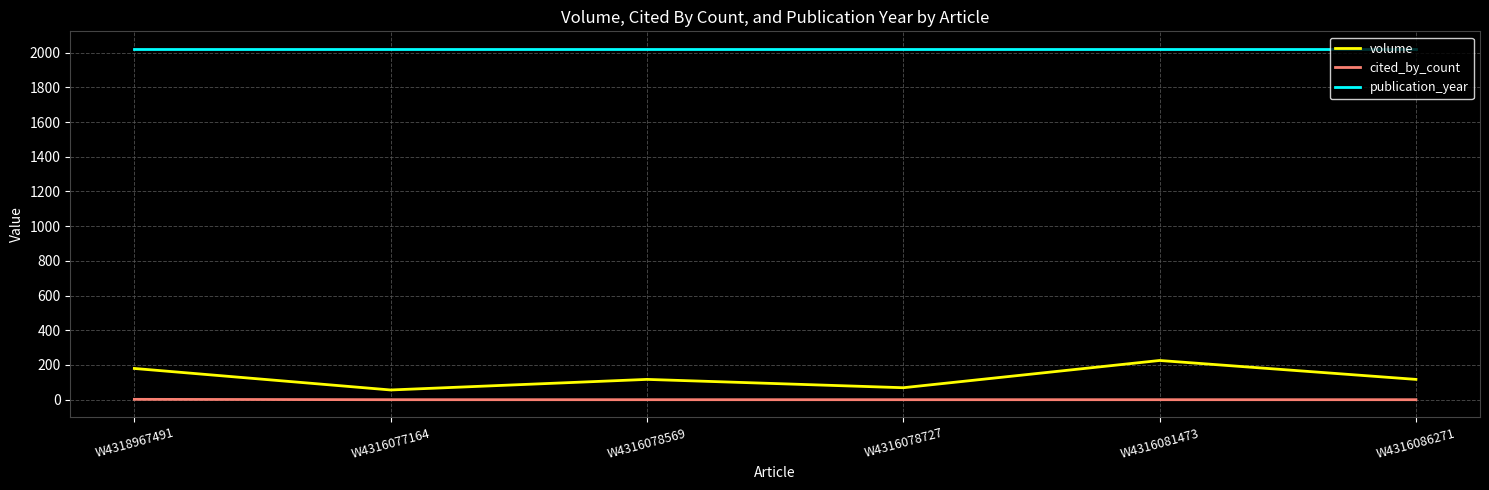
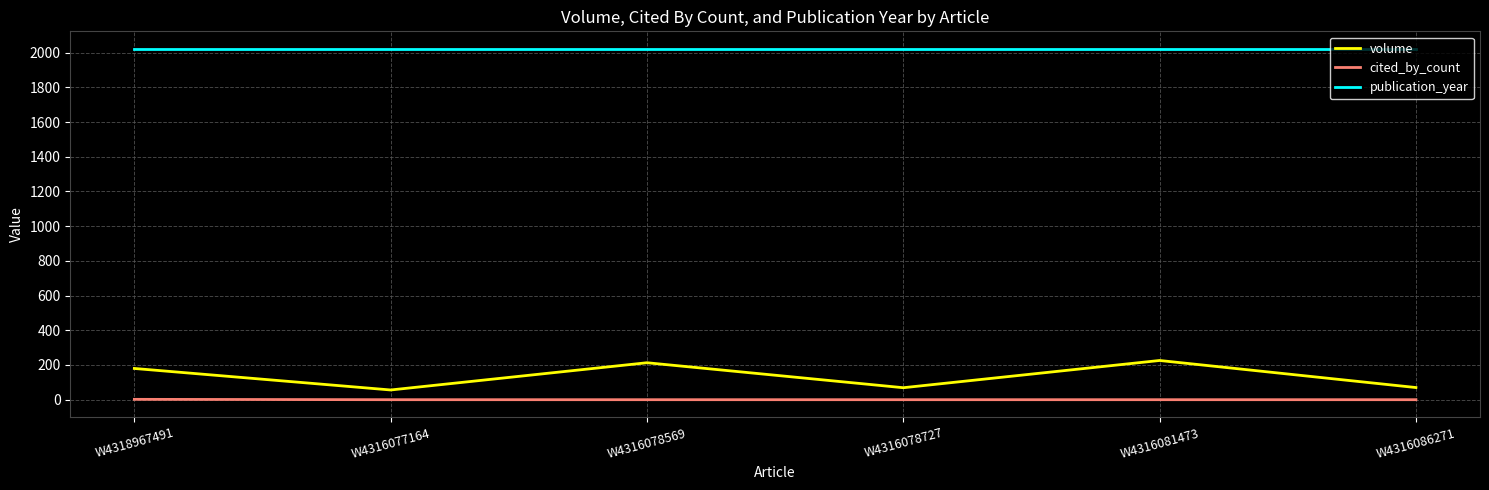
  {
    "volume": {
      "W4318967491": 180,
      "W4316077164": 60,
-     "W4316078569": 120,
+     "W4316078569": 210,
      "W4316078727": 70,
      "W4316081473": 230,
-     "W4316086271": 120
+     "W4316086271": 70
    },
    "cited_by_count": {
      "W4318967491": 0,
      "W4316077164": 0,
      "W4316078569": 0,
      "W4316078727": 0,
      "W4316081473": 0,
      "W4316086271": 0
    },
    "publication_year": {
      "W4318967491": 2020,
      "W4316077164": 2020,
      "W4316078569": 2020,
      "W4316078727": 2020,
      "W4316081473": 2020
    }
  }
